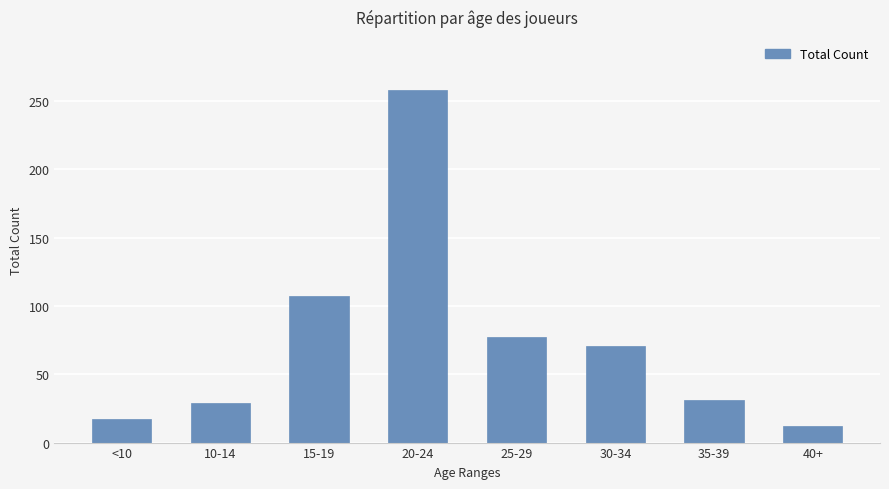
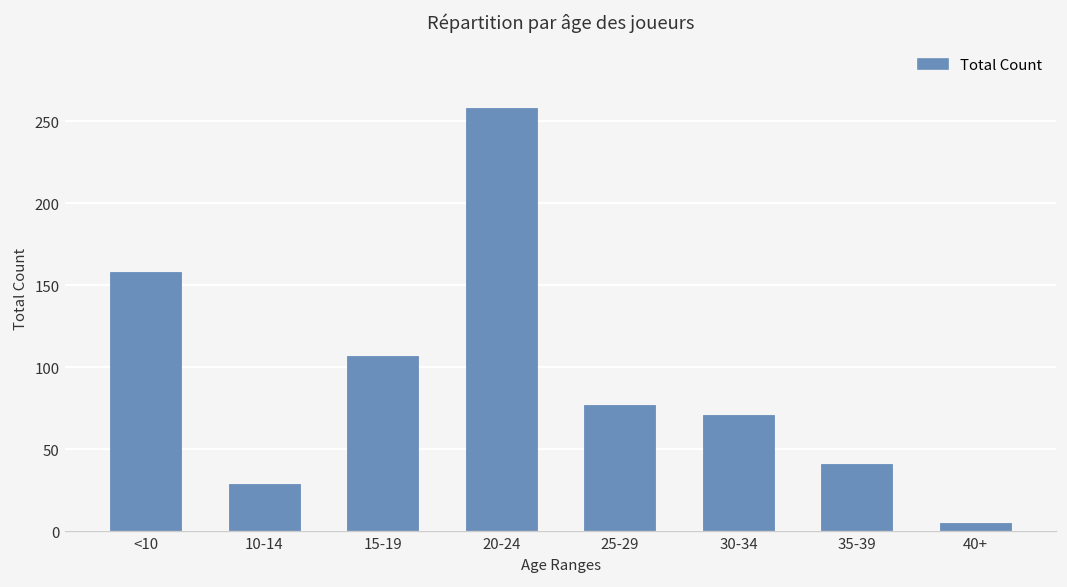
  {
-   "<10": 17,
+   "<10": 158,
    "10-14": 29,
    "15-19": 107,
    "20-24": 258,
    "25-29": 77,
    "30-34": 71,
-   "35-39": 31,
-   "40+": 12
+   "35-39": 41,
+   "40+": 5
  }
